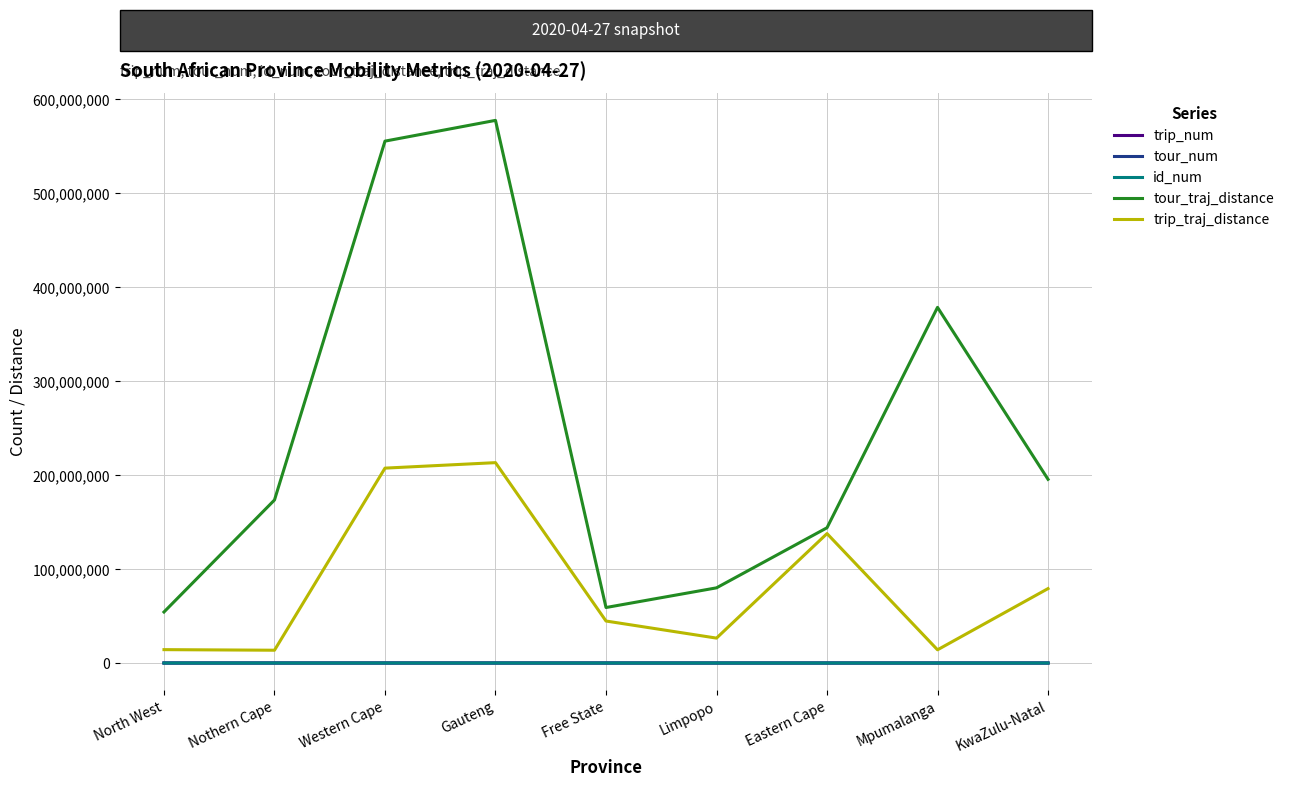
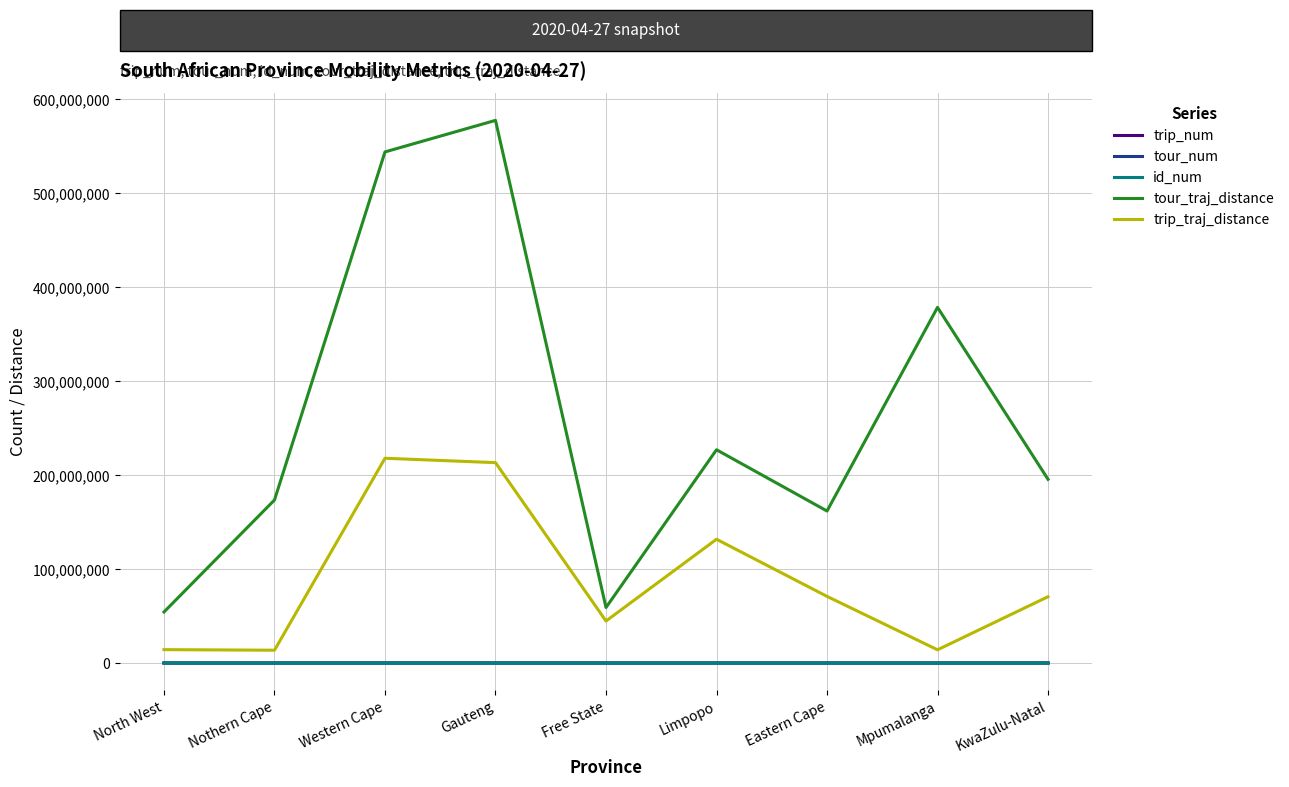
  {
    "id_num": {
      "North West": "0",
      "Nothern Cape": "0",
      "Western Cape": "0",
      "Gauteng": "0",
      "Free State": "0",
      "Limpopo": "0",
      "Eastern Cape": "0",
      "Mpumalanga": "0",
      "KwaZulu-Natal": "0"
    },
    "tour_traj_distance": {
      "North West": "50,000,000",
      "Nothern Cape": "170,000,000",
-     "Western Cape": "560,000,000",
+     "Western Cape": "540,000,000",
      "Gauteng": "580,000,000",
      "Free State": "60,000,000",
-     "Limpopo": "80,000,000",
-     "Eastern Cape": "140,000,000",
+     "Limpopo": "230,000,000",
+     "Eastern Cape": "160,000,000",
      "Mpumalanga": "380,000,000",
      "KwaZulu-Natal": "200,000,000"
    },
    "trip_traj_distance": {
      "North West": "10,000,000",
      "Nothern Cape": "10,000,000",
-     "Western Cape": "210,000,000",
+     "Western Cape": "220,000,000",
      "Gauteng": "210,000,000",
      "Free State": "40,000,000",
-     "Limpopo": "30,000,000",
-     "Eastern Cape": "140,000,000",
+     "Limpopo": "130,000,000",
+     "Eastern Cape": "70,000,000",
      "Mpumalanga": "10,000,000",
-     "KwaZulu-Natal": "80,000,000"
+     "KwaZulu-Natal": "70,000,000"
    }
  }
